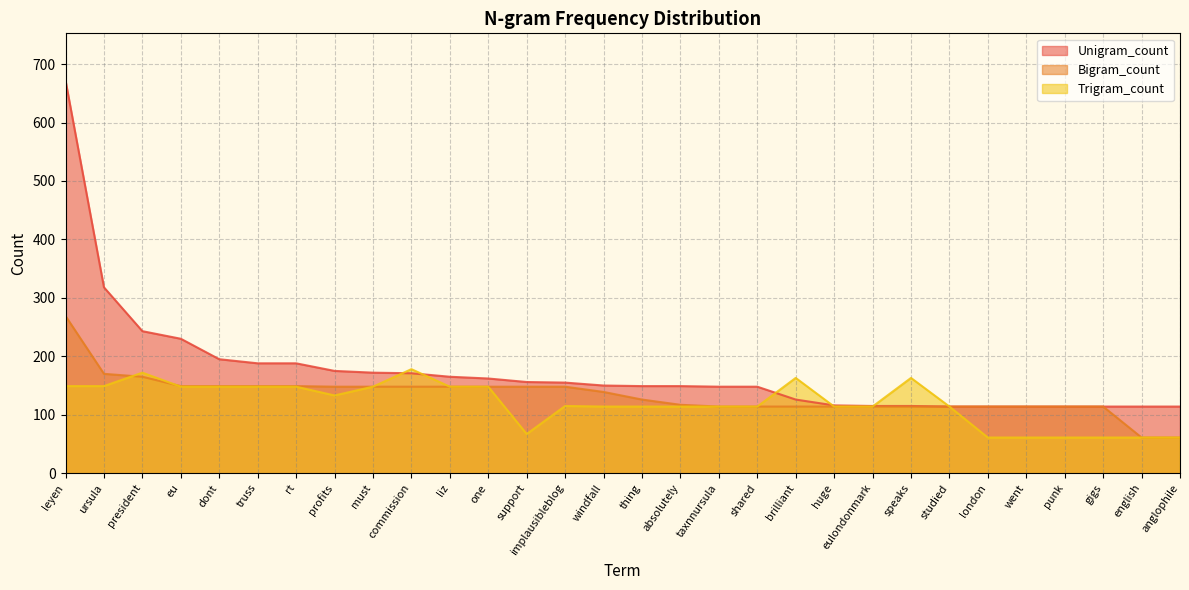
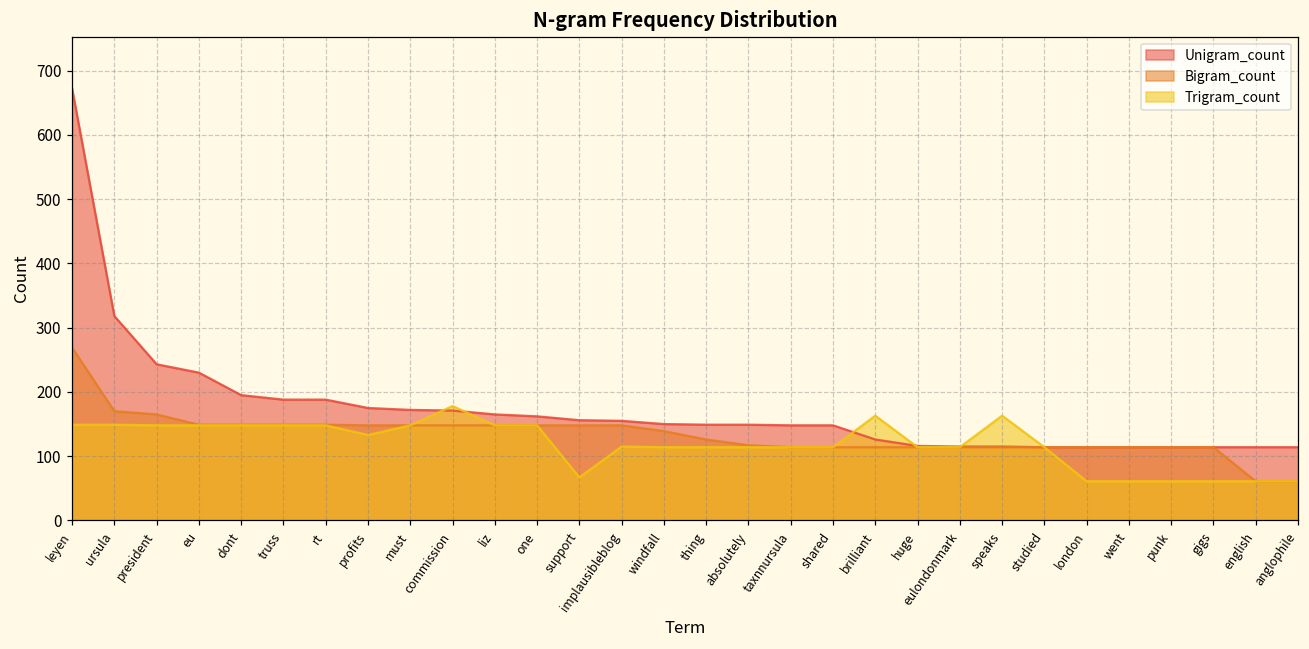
  {
    "Trigram_count": {
      "leyen": 150,
      "ursula": 150,
-     "president": 170,
+     "president": 150,
      "profits": 130,
      "commission": 180,
      "support": 70,
      "implausibleblog": 120,
      "windfall": 110,
      "thing": 110,
      "brilliant": 160,
      "speaks": 160,
      "london": 60,
      "went": 60,
      "punk": 60,
      "gigs": 60
    }
  }
